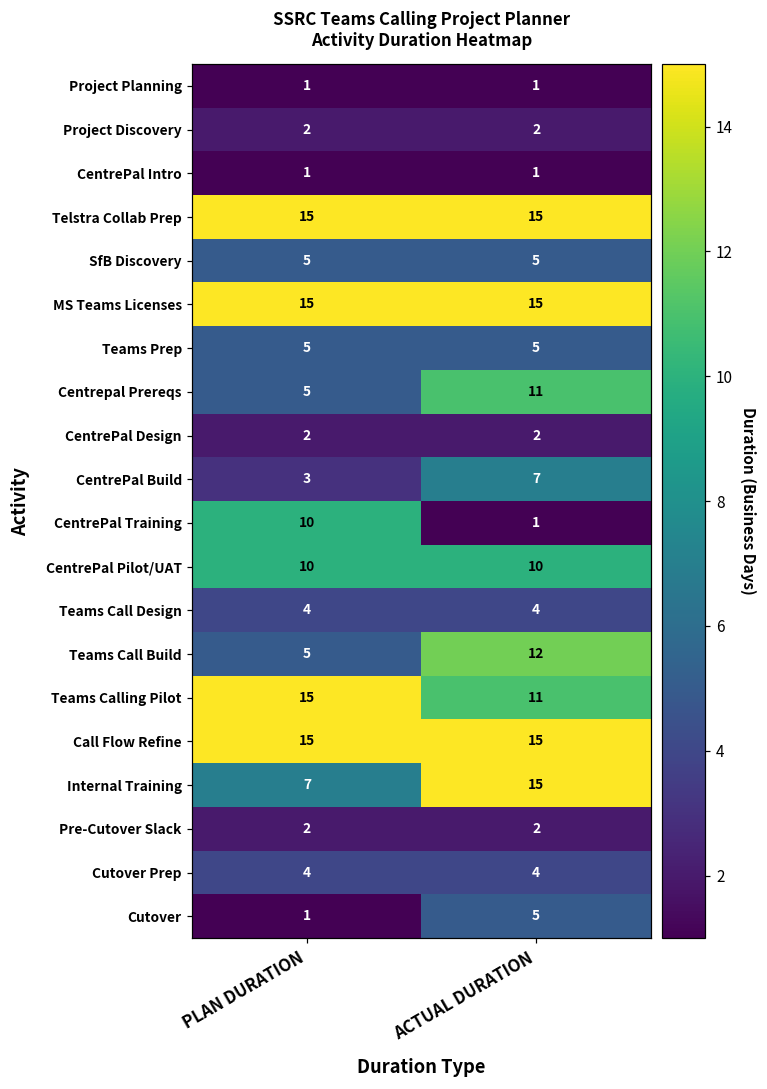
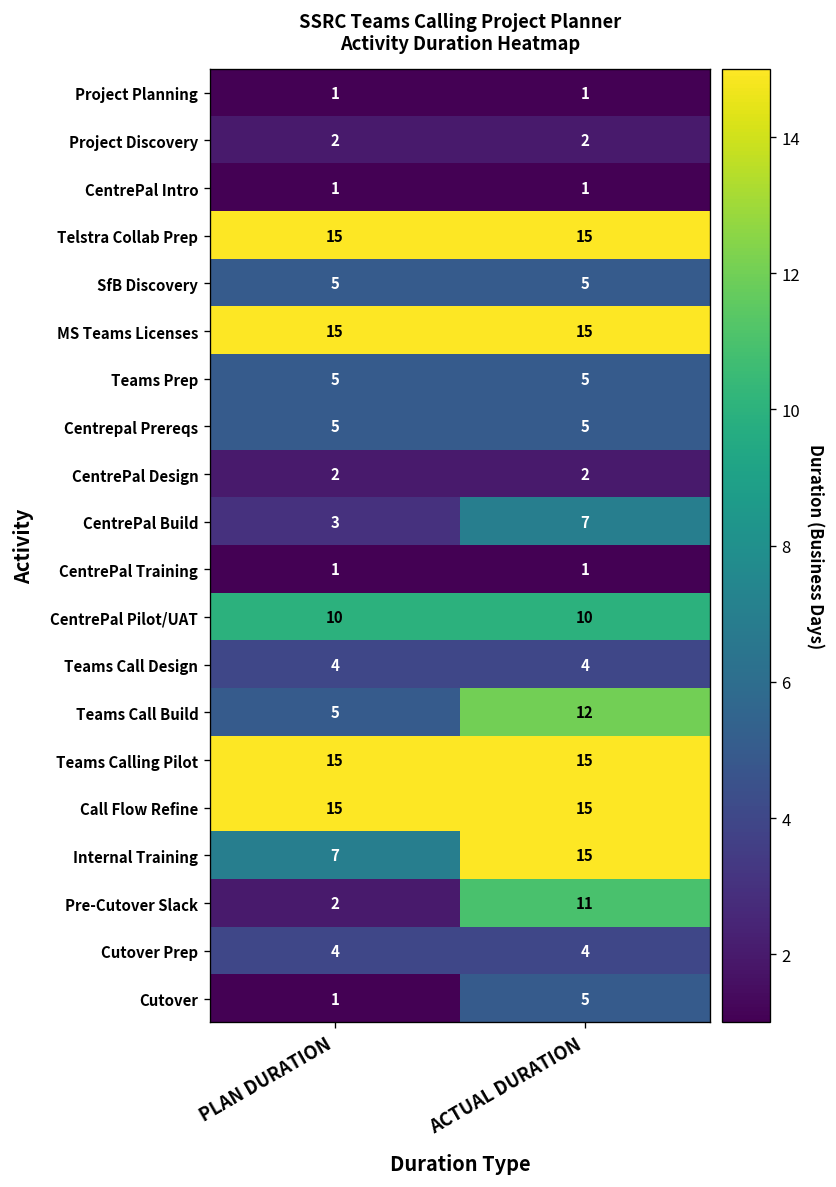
  {
    "Project Planning": {
      "PLAN DURATION": 1,
      "ACTUAL DURATION": 1
    },
    "Project Discovery": {
      "PLAN DURATION": 2,
      "ACTUAL DURATION": 2
    },
    "CentrePal Intro": {
      "PLAN DURATION": 1,
      "ACTUAL DURATION": 1
    },
    "Telstra Collab Prep": {
      "PLAN DURATION": 15,
      "ACTUAL DURATION": 15
    },
    "SfB Discovery": {
      "PLAN DURATION": 5,
      "ACTUAL DURATION": 5
    },
    "MS Teams Licenses": {
      "PLAN DURATION": 15,
      "ACTUAL DURATION": 15
    },
    "Teams Prep": {
      "PLAN DURATION": 5,
      "ACTUAL DURATION": 5
    },
    "Centrepal Prereqs": {
      "PLAN DURATION": 5,
-     "ACTUAL DURATION": 11
+     "ACTUAL DURATION": 5
    },
    "CentrePal Design": {
      "PLAN DURATION": 2,
      "ACTUAL DURATION": 2
    },
    "CentrePal Build": {
      "PLAN DURATION": 3,
      "ACTUAL DURATION": 7
    },
    "CentrePal Training": {
-     "PLAN DURATION": 10,
+     "PLAN DURATION": 1,
      "ACTUAL DURATION": 1
    },
    "CentrePal Pilot/UAT": {
      "PLAN DURATION": 10,
      "ACTUAL DURATION": 10
    },
    "Teams Call Design": {
      "PLAN DURATION": 4,
      "ACTUAL DURATION": 4
    },
    "Teams Call Build": {
      "PLAN DURATION": 5,
      "ACTUAL DURATION": 12
    },
    "Teams Calling Pilot": {
      "PLAN DURATION": 15,
-     "ACTUAL DURATION": 11
+     "ACTUAL DURATION": 15
    },
    "Call Flow Refine": {
      "PLAN DURATION": 15,
      "ACTUAL DURATION": 15
    },
    "Internal Training": {
      "PLAN DURATION": 7,
      "ACTUAL DURATION": 15
    },
    "Pre-Cutover Slack": {
      "PLAN DURATION": 2,
-     "ACTUAL DURATION": 2
+     "ACTUAL DURATION": 11
    },
    "Cutover Prep": {
      "PLAN DURATION": 4,
      "ACTUAL DURATION": 4
    },
    "Cutover": {
      "PLAN DURATION": 1,
      "ACTUAL DURATION": 5
    }
  }
